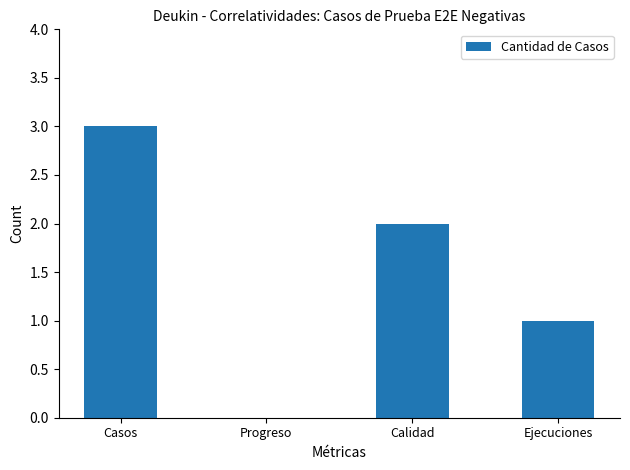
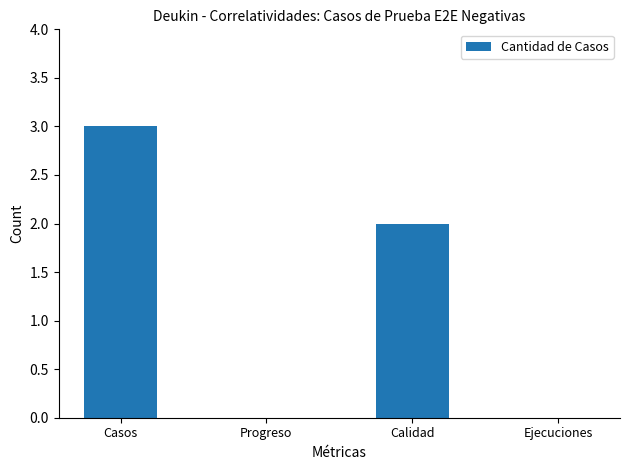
  {
    "Casos": 3,
    "Progreso": 0,
    "Calidad": 2,
-   "Ejecuciones": 1
+   "Ejecuciones": 0
  }
